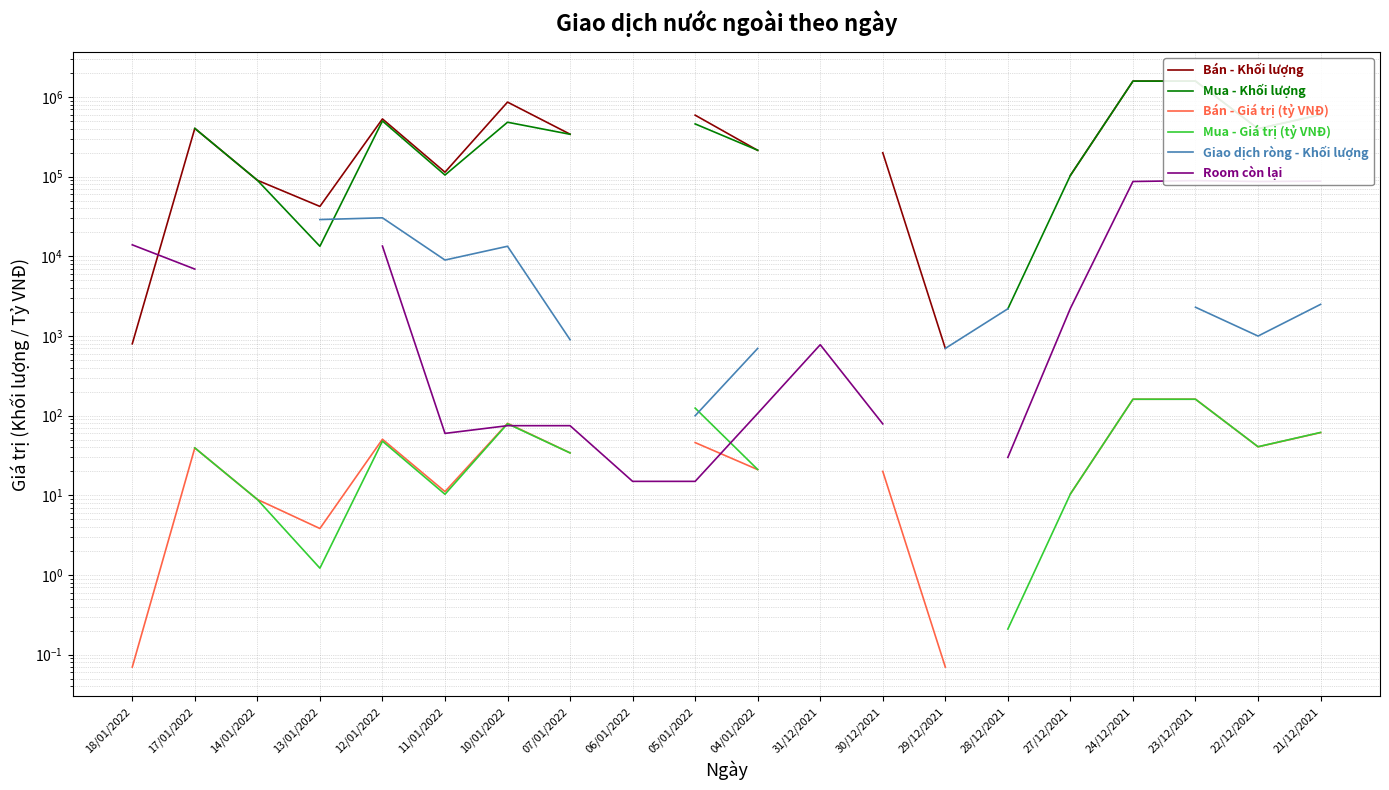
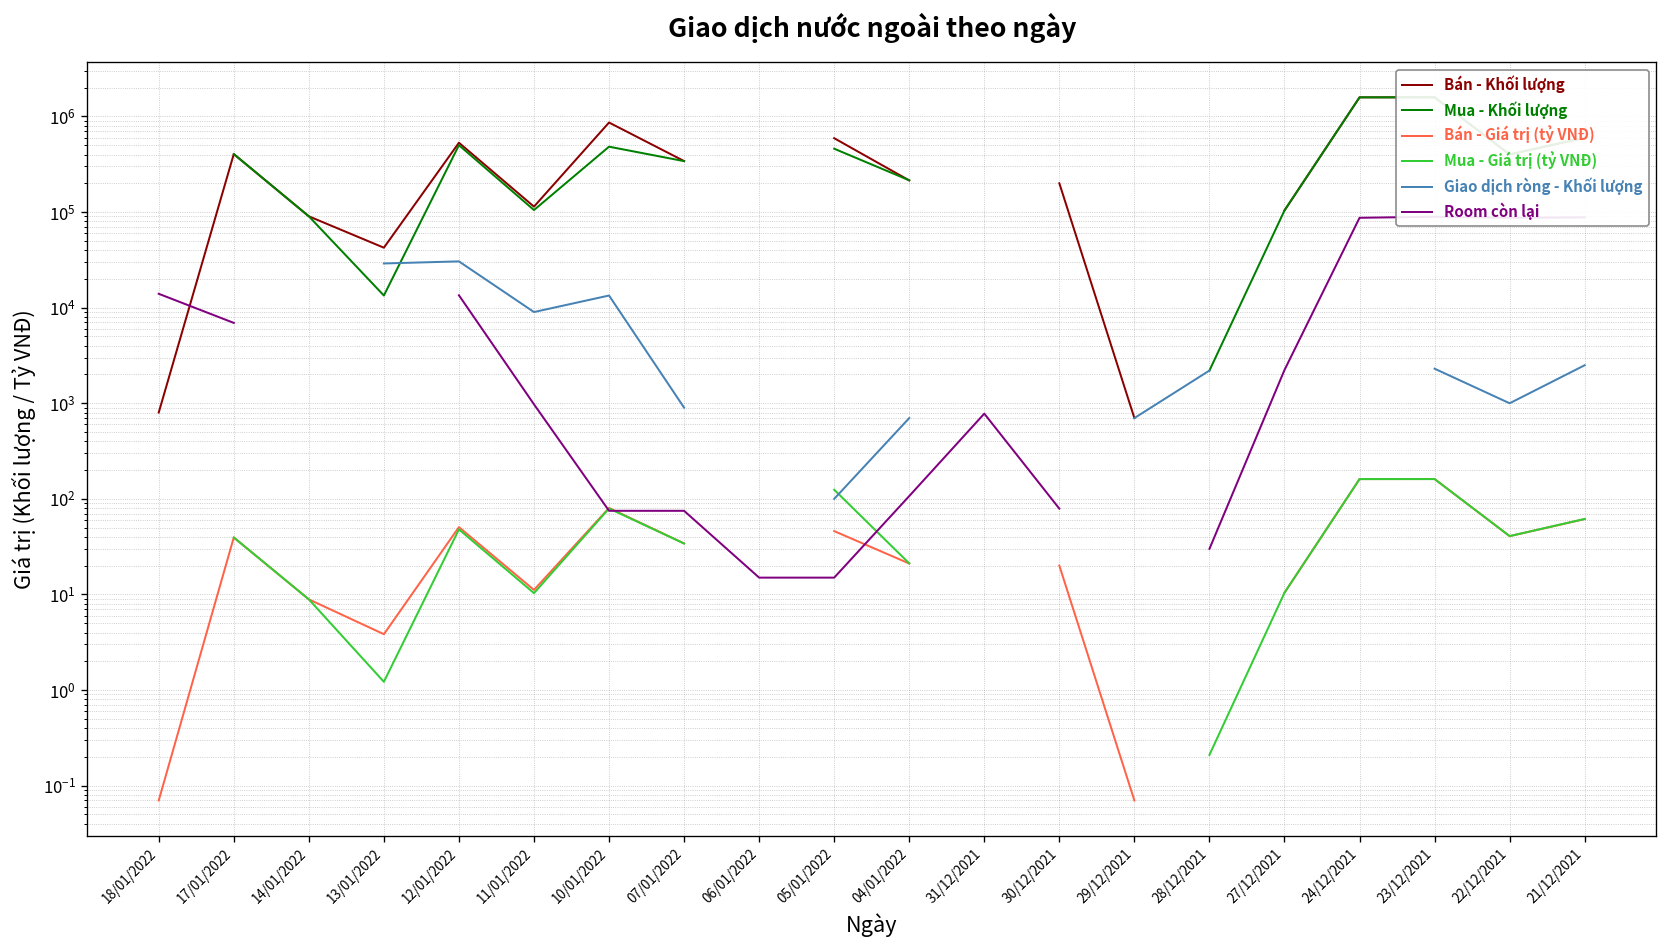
  {
    "Bán - Khối lượng": {
      "13/01/2022": 40000,
      "11/01/2022": 110000,
      "10/01/2022": 900000,
      "05/01/2022": 600000
    },
    "Mua - Khối lượng": {
      "13/01/2022": 13000,
      "11/01/2022": 110000,
      "10/01/2022": 500000,
      "05/01/2022": 500000
    },
    "Bán - Giá trị (tỷ VNĐ)": {
      "18/01/2022": 0.07,
      "13/01/2022": 4,
      "11/01/2022": 11,
      "05/01/2022": 50,
      "29/12/2021": 0.07
    },
    "Mua - Giá trị (tỷ VNĐ)": {
      "13/01/2022": 1.2,
      "11/01/2022": 10,
      "05/01/2022": 120,
      "28/12/2021": 0.21
    },
    "Giao dịch ròng - Khối lượng": {
      "13/01/2022": 29000,
      "12/01/2022": 31000,
      "11/01/2022": 9000,
      "10/01/2022": 13000,
      "07/01/2022": 900,
      "05/01/2022": 100,
      "04/01/2022": 700,
      "23/12/2021": 2300,
      "22/12/2021": 1000,
      "21/12/2021": 2500
    },
    "Room còn lại": {
      "18/01/2022": 14000,
      "17/01/2022": 7000,
      "12/01/2022": 13000,
-     "11/01/2022": 60,
+     "11/01/2022": 1000,
      "07/01/2022": 80,
      "06/01/2022": 15,
      "05/01/2022": 15,
      "04/01/2022": 110,
      "31/12/2021": 800,
      "30/12/2021": 80,
      "28/12/2021": 30,
      "27/12/2021": 2200,
      "24/12/2021": 90000
    }
  }
